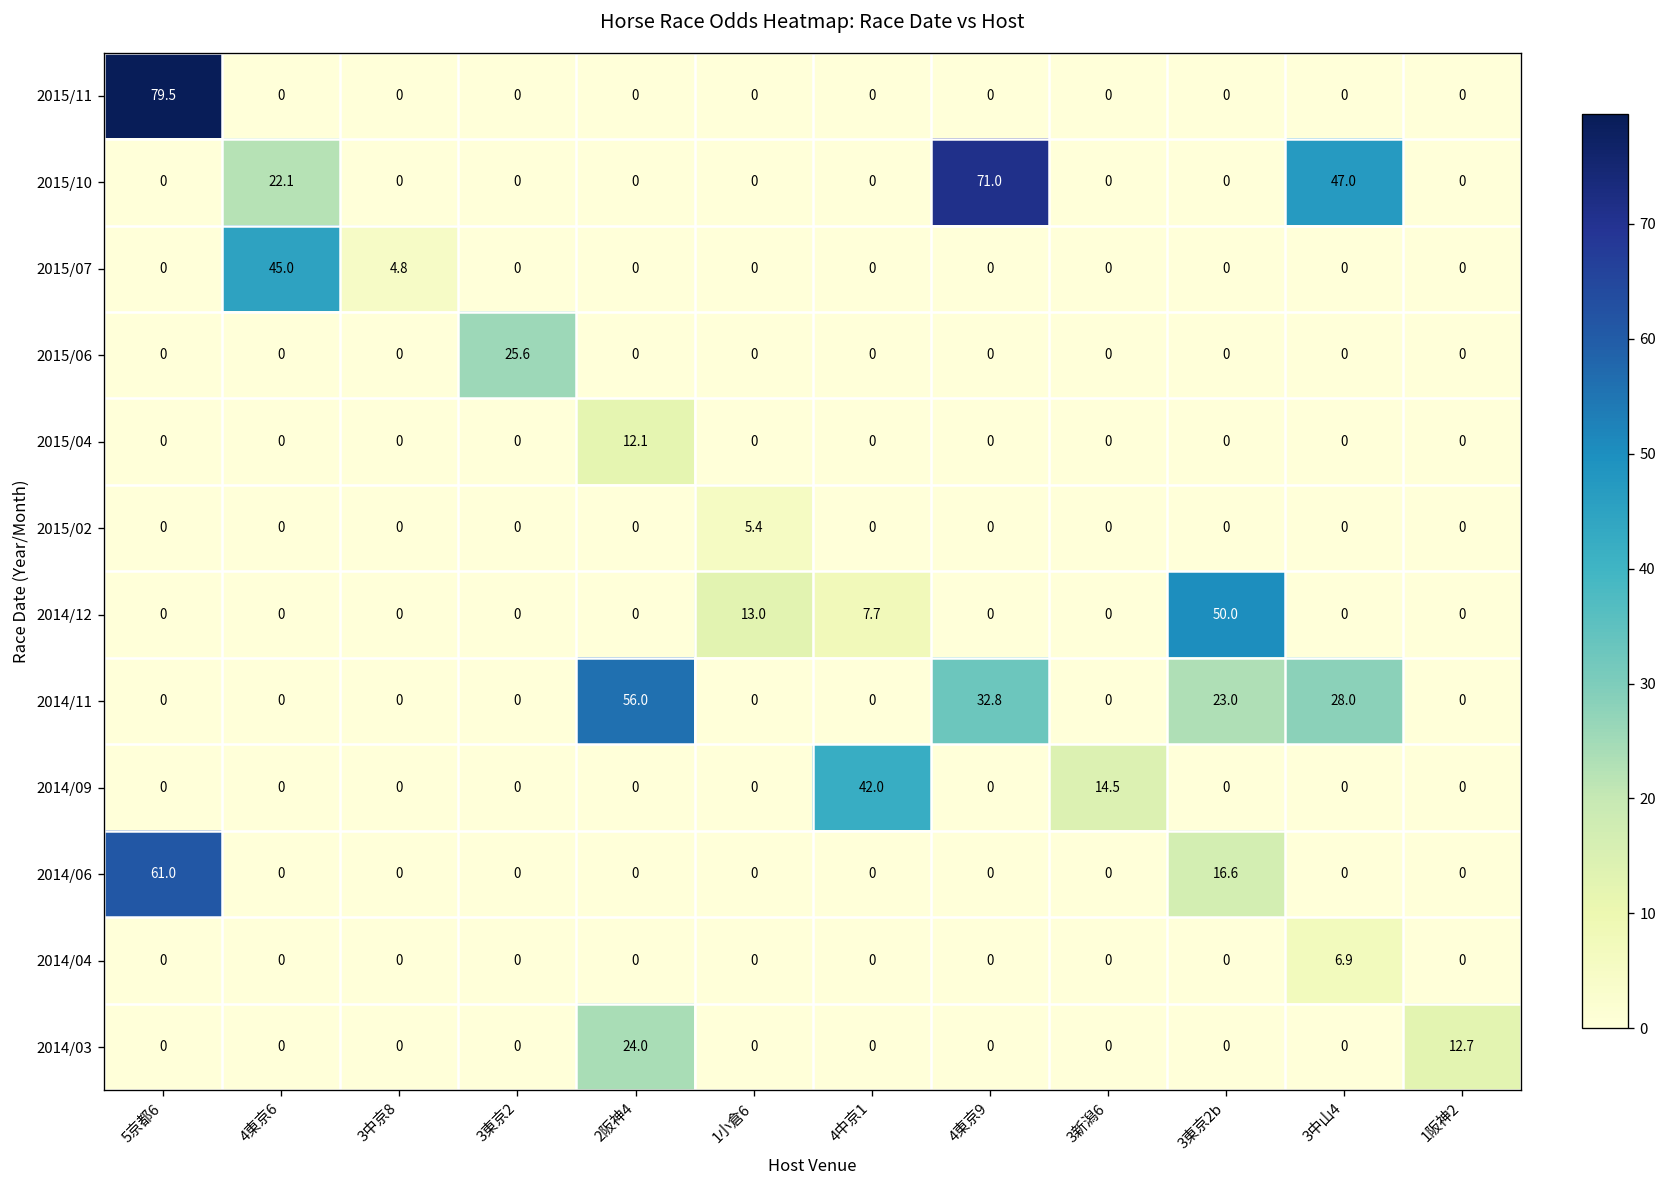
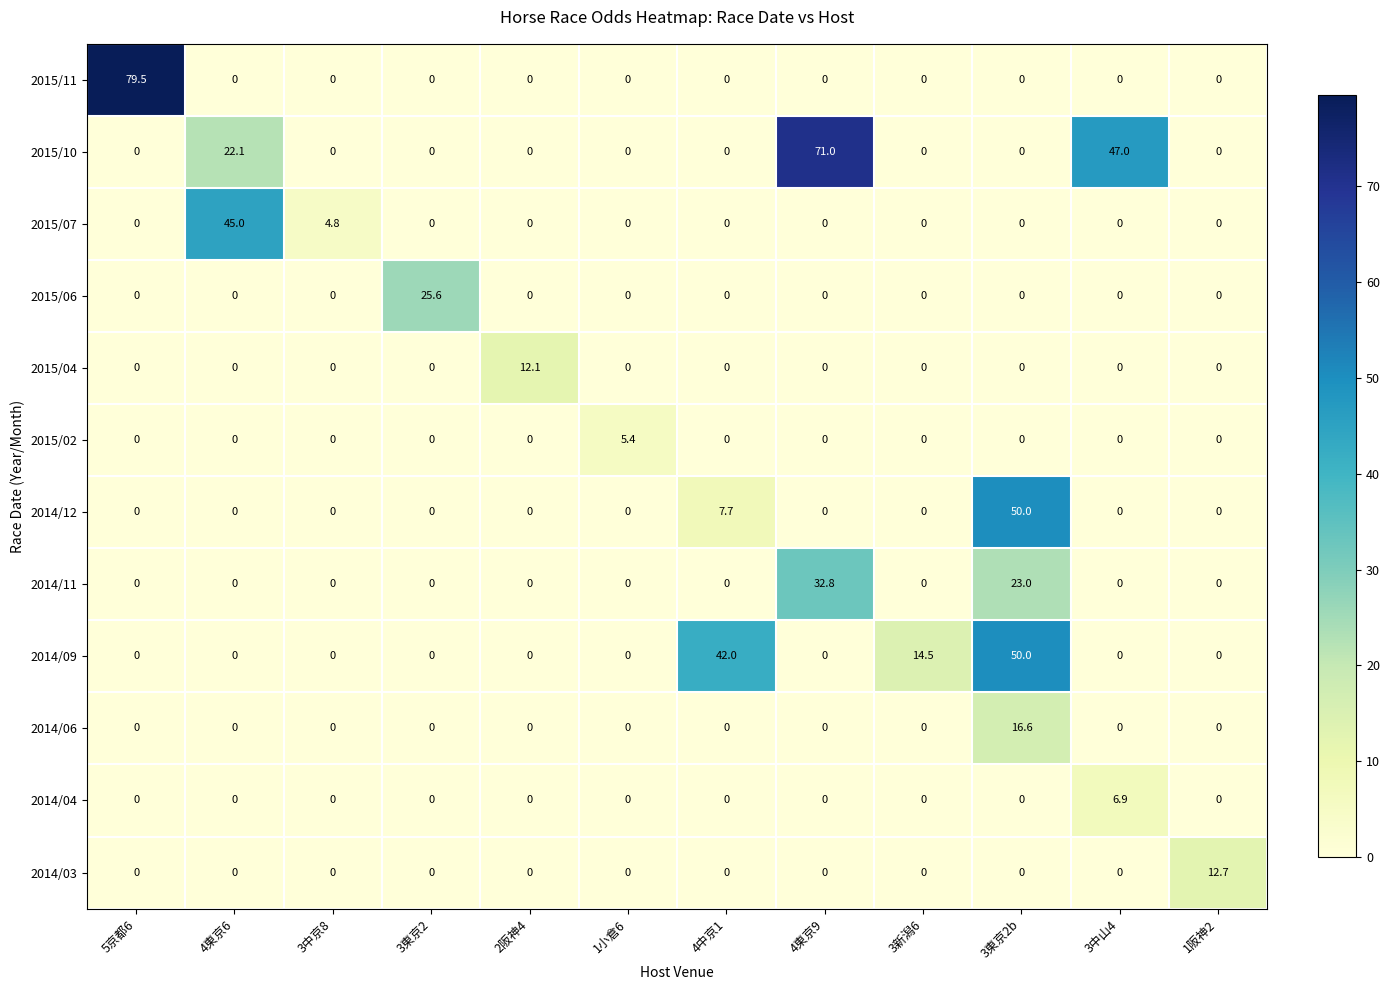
  {
    "2015/11": {
      "5京都6": 79.5,
      "4東京6": 0,
      "3中京8": 0,
      "3東京2": 0,
      "2阪神4": 0,
      "1小倉6": 0,
      "4中京1": 0,
      "4東京9": 0,
      "3新潟6": 0,
      "3東京2b": 0,
      "3中山4": 0,
      "1阪神2": 0
    },
    "2015/10": {
      "5京都6": 0,
      "4東京6": 22.1,
      "3中京8": 0,
      "3東京2": 0,
      "2阪神4": 0,
      "1小倉6": 0,
      "4中京1": 0,
      "4東京9": 71.0,
      "3新潟6": 0,
      "3東京2b": 0,
      "3中山4": 47.0,
      "1阪神2": 0
    },
    "2015/07": {
      "5京都6": 0,
      "4東京6": 45.0,
      "3中京8": 4.8,
      "3東京2": 0,
      "2阪神4": 0,
      "1小倉6": 0,
      "4中京1": 0,
      "4東京9": 0,
      "3新潟6": 0,
      "3東京2b": 0,
      "3中山4": 0,
      "1阪神2": 0
    },
    "2015/06": {
      "5京都6": 0,
      "4東京6": 0,
      "3中京8": 0,
      "3東京2": 25.6,
      "2阪神4": 0,
      "1小倉6": 0,
      "4中京1": 0,
      "4東京9": 0,
      "3新潟6": 0,
      "3東京2b": 0,
      "3中山4": 0,
      "1阪神2": 0
    },
    "2015/04": {
      "5京都6": 0,
      "4東京6": 0,
      "3中京8": 0,
      "3東京2": 0,
      "2阪神4": 12.1,
      "1小倉6": 0,
      "4中京1": 0,
      "4東京9": 0,
      "3新潟6": 0,
      "3東京2b": 0,
      "3中山4": 0,
      "1阪神2": 0
    },
    "2015/02": {
      "5京都6": 0,
      "4東京6": 0,
      "3中京8": 0,
      "3東京2": 0,
      "2阪神4": 0,
      "1小倉6": 5.4,
      "4中京1": 0,
      "4東京9": 0,
      "3新潟6": 0,
      "3東京2b": 0,
      "3中山4": 0,
      "1阪神2": 0
    },
    "2014/12": {
      "5京都6": 0,
      "4東京6": 0,
      "3中京8": 0,
      "3東京2": 0,
      "2阪神4": 0,
-     "1小倉6": 13.0,
+     "1小倉6": 0,
      "4中京1": 7.7,
      "4東京9": 0,
      "3新潟6": 0,
      "3東京2b": 50.0,
      "3中山4": 0,
      "1阪神2": 0
    },
    "2014/11": {
      "5京都6": 0,
      "4東京6": 0,
      "3中京8": 0,
      "3東京2": 0,
-     "2阪神4": 56.0,
+     "2阪神4": 0,
      "1小倉6": 0,
      "4中京1": 0,
      "4東京9": 32.8,
      "3新潟6": 0,
      "3東京2b": 23.0,
-     "3中山4": 28.0,
+     "3中山4": 0,
      "1阪神2": 0
    },
    "2014/09": {
      "5京都6": 0,
      "4東京6": 0,
      "3中京8": 0,
      "3東京2": 0,
      "2阪神4": 0,
      "1小倉6": 0,
      "4中京1": 42.0,
      "4東京9": 0,
      "3新潟6": 14.5,
-     "3東京2b": 0,
+     "3東京2b": 50.0,
      "3中山4": 0,
      "1阪神2": 0
    },
    "2014/06": {
-     "5京都6": 61.0,
+     "5京都6": 0,
      "4東京6": 0,
      "3中京8": 0,
      "3東京2": 0,
      "2阪神4": 0,
      "1小倉6": 0,
      "4中京1": 0,
      "4東京9": 0,
      "3新潟6": 0,
      "3東京2b": 16.6,
      "3中山4": 0,
      "1阪神2": 0
    },
    "2014/04": {
      "5京都6": 0,
      "4東京6": 0,
      "3中京8": 0,
      "3東京2": 0,
      "2阪神4": 0,
      "1小倉6": 0,
      "4中京1": 0,
      "4東京9": 0,
      "3新潟6": 0,
      "3東京2b": 0,
      "3中山4": 6.9,
      "1阪神2": 0
    },
    "2014/03": {
      "5京都6": 0,
      "4東京6": 0,
      "3中京8": 0,
      "3東京2": 0,
-     "2阪神4": 24.0,
+     "2阪神4": 0,
      "1小倉6": 0,
      "4中京1": 0,
      "4東京9": 0,
      "3新潟6": 0,
      "3東京2b": 0,
      "3中山4": 0,
      "1阪神2": 12.7
    }
  }
